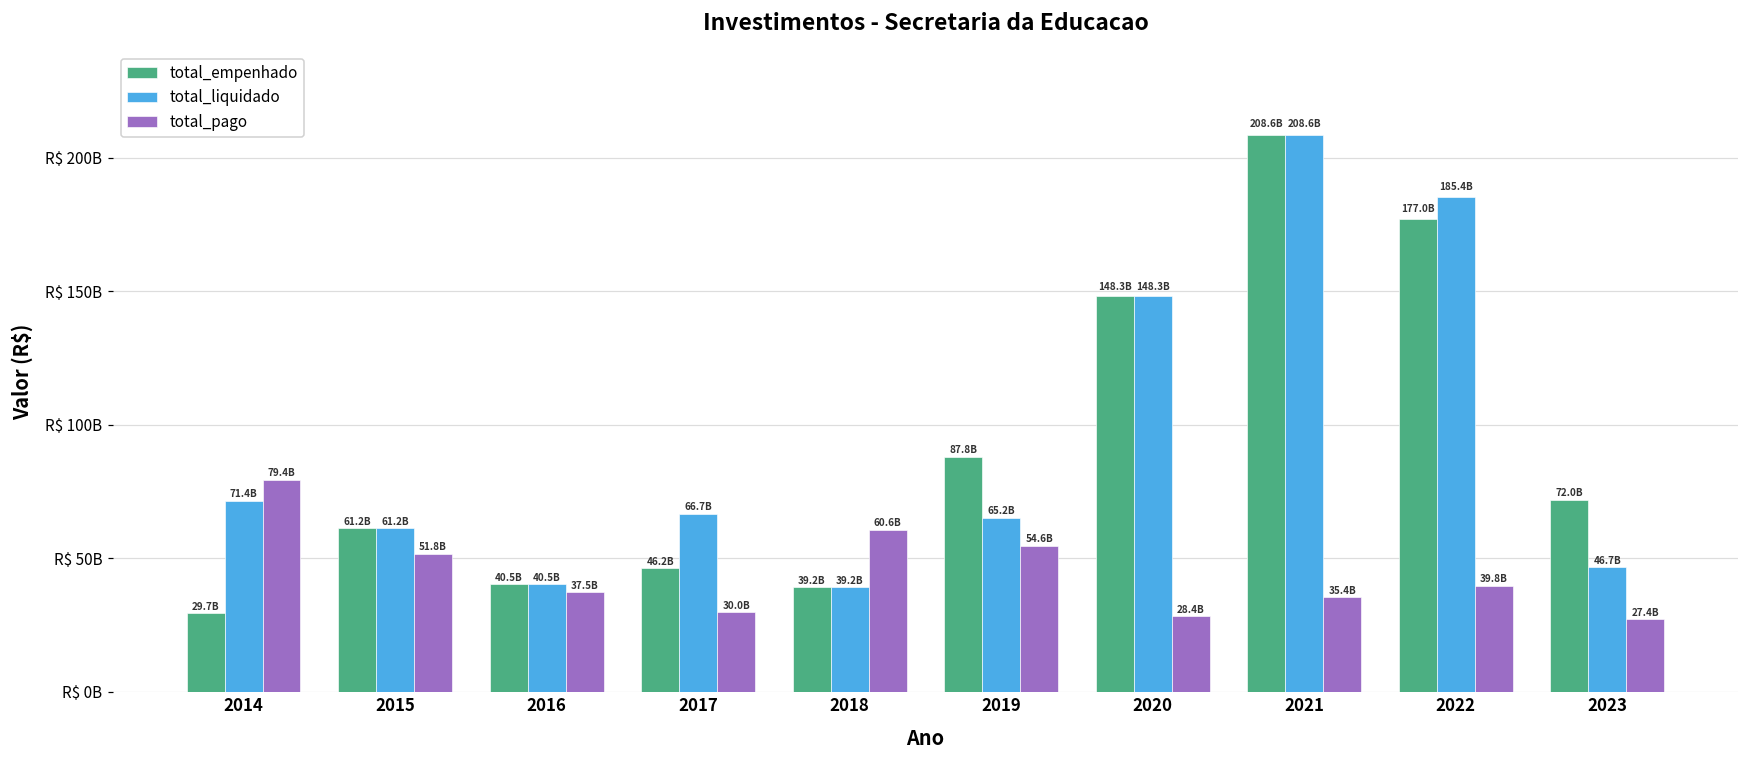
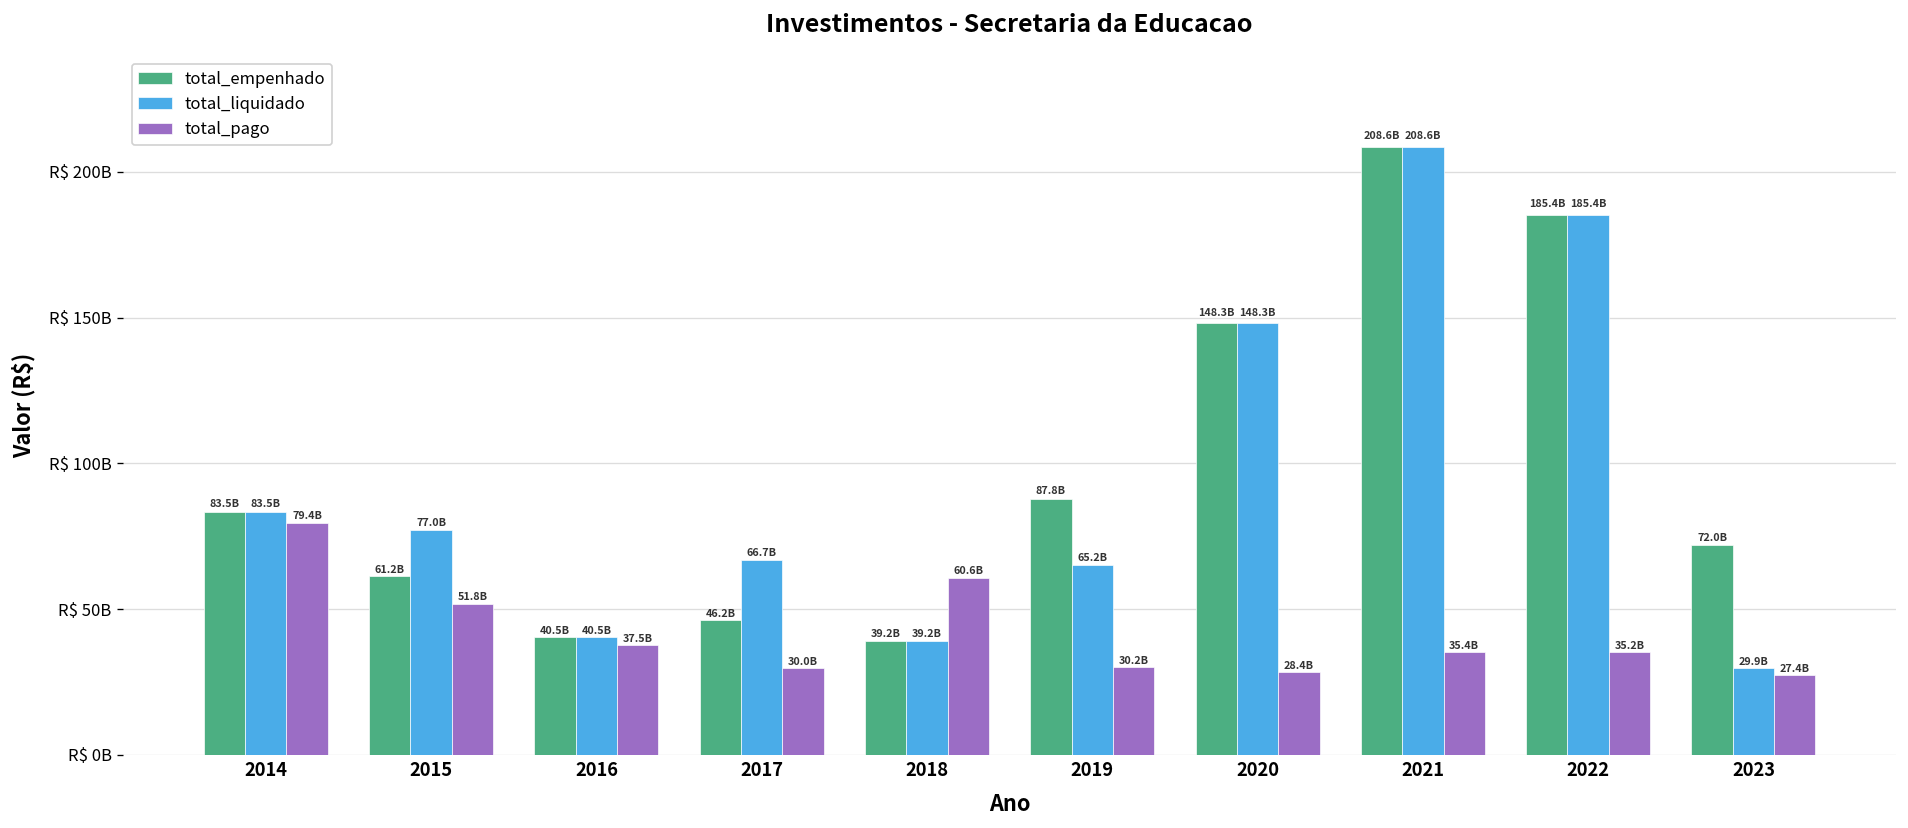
  {
    "total_empenhado": {
-     "2014": "29.7B",
+     "2014": "83.5B",
      "2015": "61.2B",
      "2016": "40.5B",
      "2017": "46.2B",
      "2018": "39.2B",
      "2019": "87.8B",
      "2020": "148.3B",
      "2021": "208.6B",
-     "2022": "177.0B",
+     "2022": "185.4B",
      "2023": "72.0B"
    },
    "total_liquidado": {
-     "2014": "71.4B",
-     "2015": "61.2B",
+     "2014": "83.5B",
+     "2015": "77.0B",
      "2016": "40.5B",
      "2017": "66.7B",
      "2018": "39.2B",
      "2019": "65.2B",
      "2020": "148.3B",
      "2021": "208.6B",
      "2022": "185.4B",
-     "2023": "46.7B"
+     "2023": "29.9B"
    },
    "total_pago": {
      "2014": "79.4B",
      "2015": "51.8B",
      "2016": "37.5B",
      "2017": "30.0B",
      "2018": "60.6B",
-     "2019": "54.6B",
+     "2019": "30.2B",
      "2020": "28.4B",
      "2021": "35.4B",
-     "2022": "39.8B",
+     "2022": "35.2B",
      "2023": "27.4B"
    }
  }
